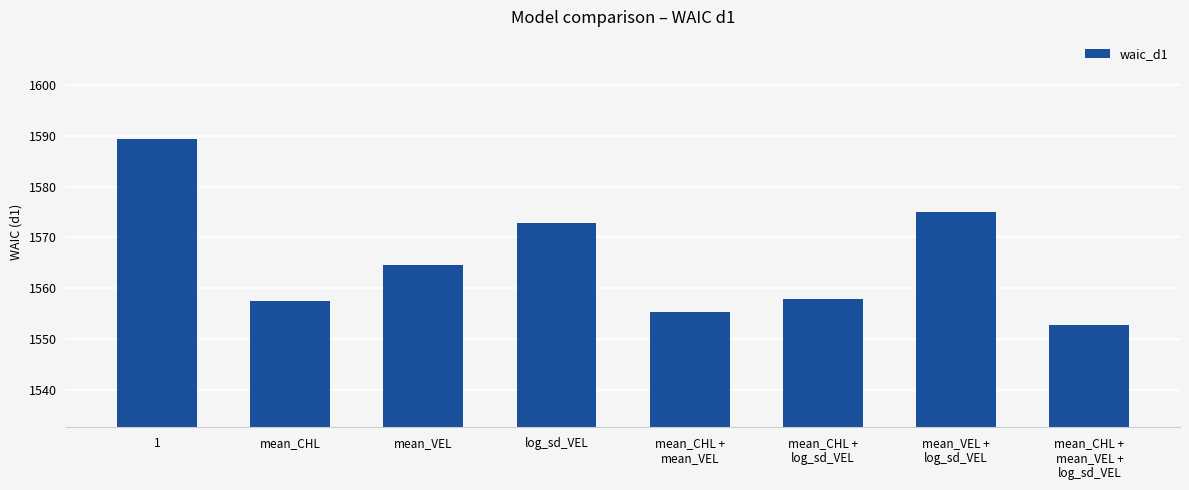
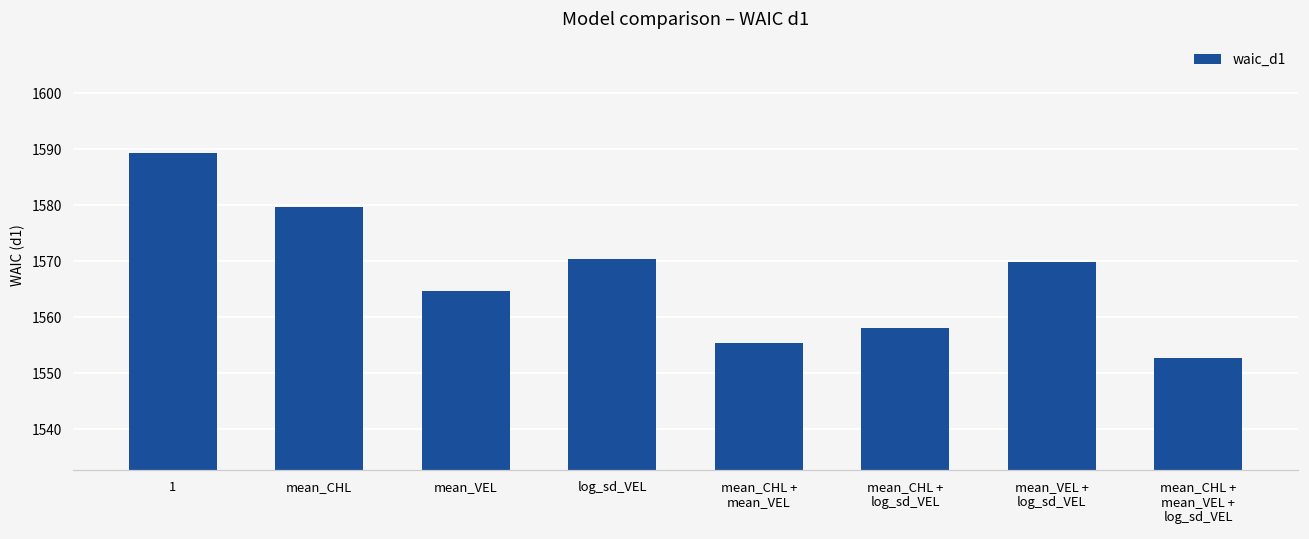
  {
    "1": 1589,
-   "mean_CHL": 1558,
+   "mean_CHL": 1580,
    "mean_VEL": 1565,
-   "log_sd_VEL": 1573,
+   "log_sd_VEL": 1570,
    "mean_CHL + mean_VEL": 1555,
    "mean_CHL + log_sd_VEL": 1558,
-   "mean_VEL + log_sd_VEL": 1575,
+   "mean_VEL + log_sd_VEL": 1570,
    "mean_CHL + mean_VEL + log_sd_VEL": 1553
  }
